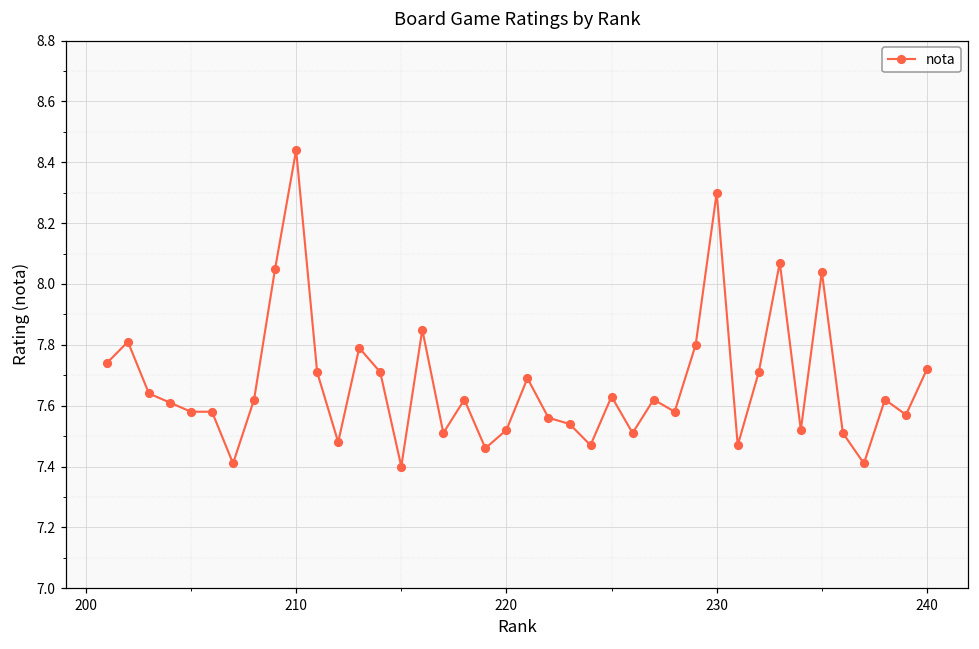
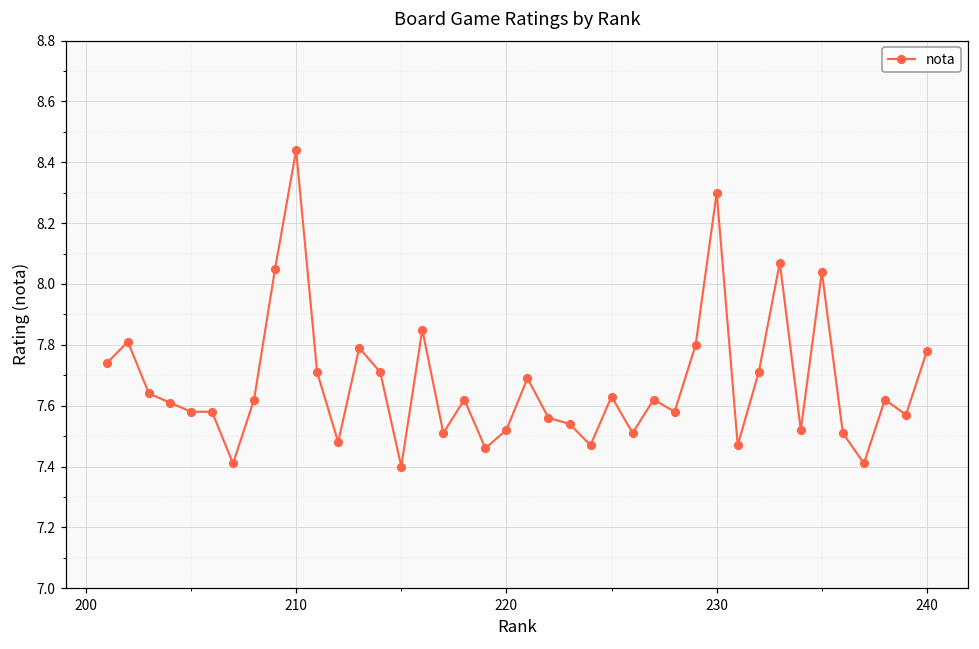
  {
    "210": 8.44,
    "220": 7.52,
    "230": 8.30,
-   "240": 7.72
+   "240": 7.78
  }
